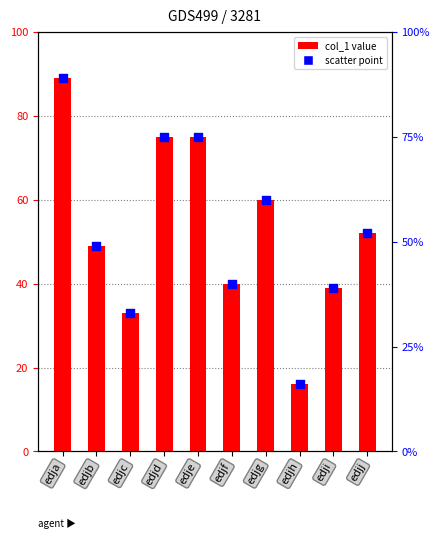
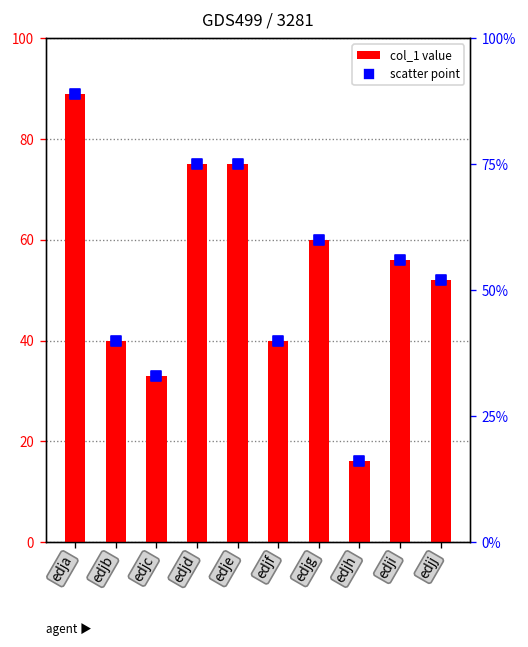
  {
    "edja": 89,
-   "edjb": 49,
+   "edjb": 40,
    "edjc": 33,
    "edjd": 75,
    "edje": 75,
    "edjf": 40,
    "edjg": 60,
    "edjh": 16,
-   "edji": 39,
+   "edji": 56,
    "edjj": 52
  }
